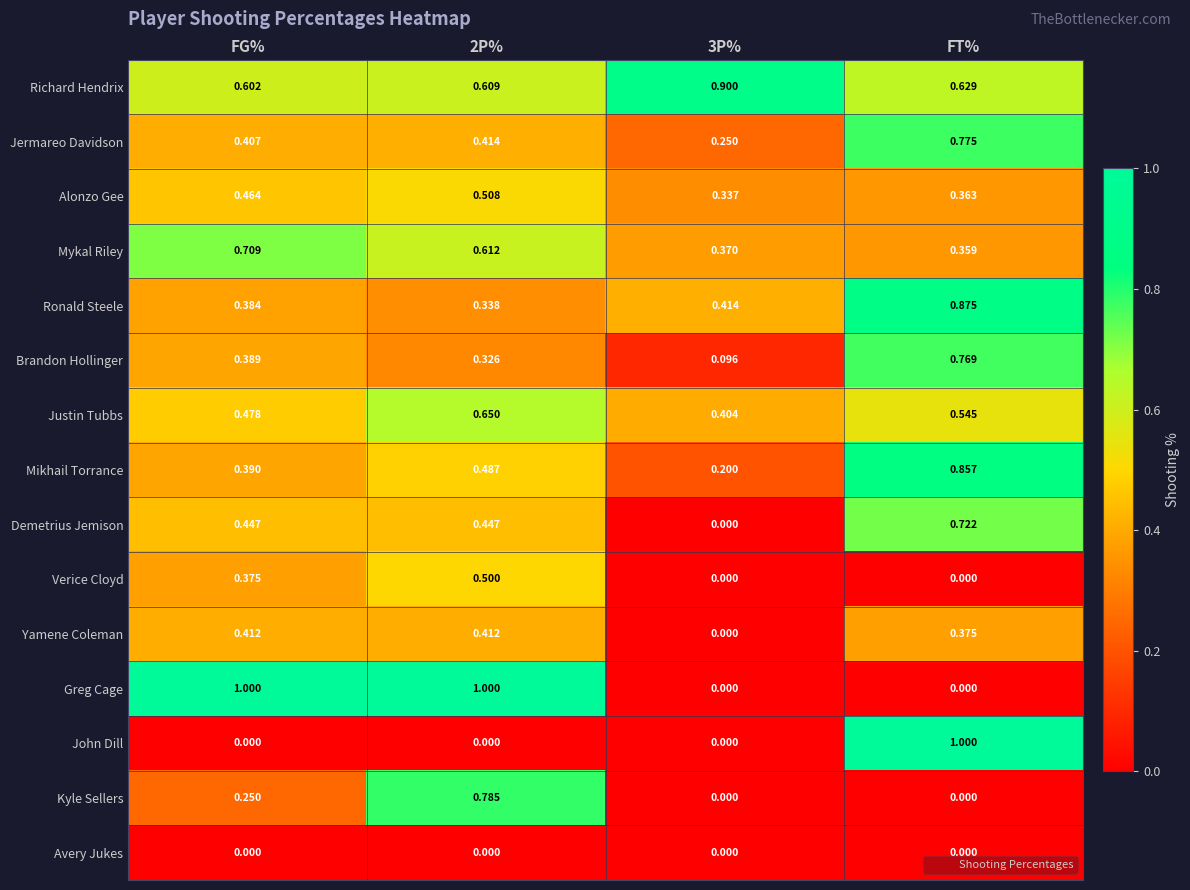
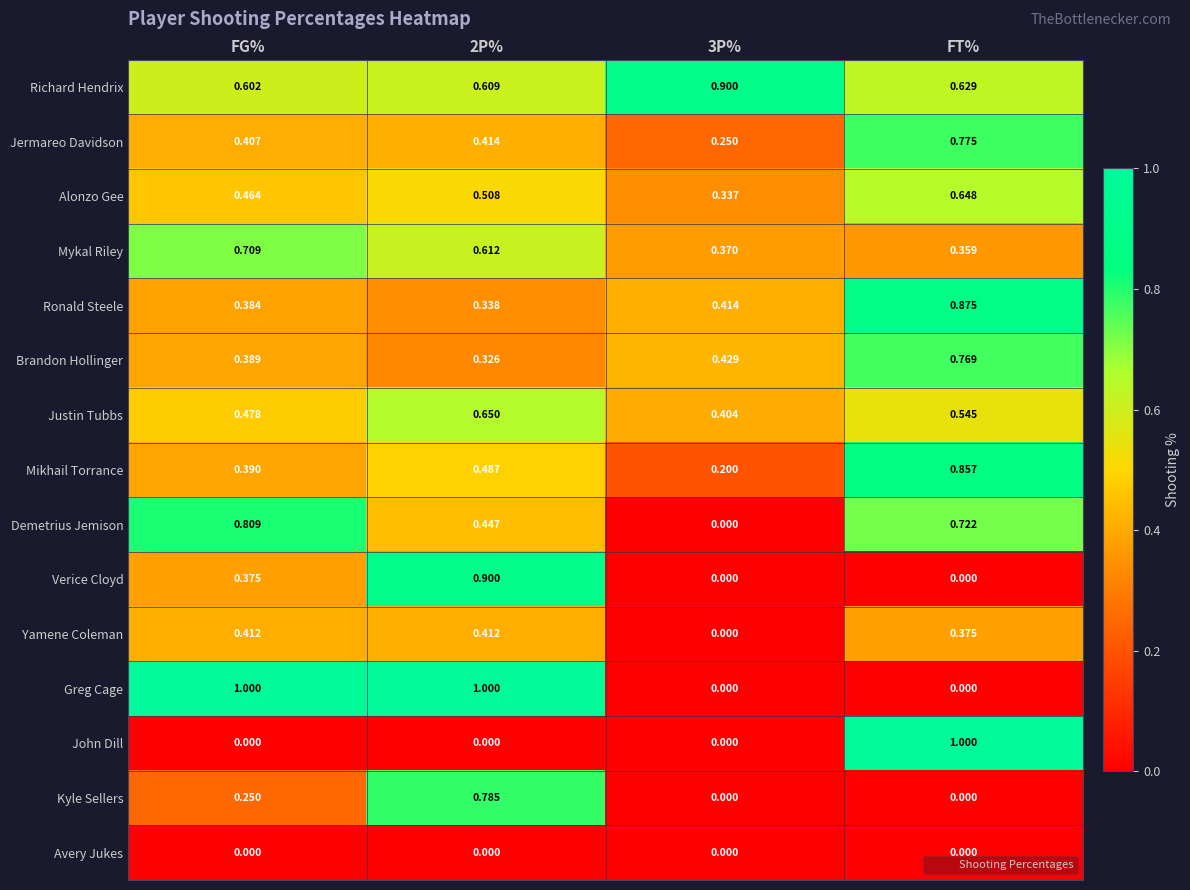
  {
    "Richard Hendrix": {
      "FG%": 0.602,
      "2P%": 0.609,
      "3P%": 0.900,
      "FT%": 0.629
    },
    "Jermareo Davidson": {
      "FG%": 0.407,
      "2P%": 0.414,
      "3P%": 0.250,
      "FT%": 0.775
    },
    "Alonzo Gee": {
      "FG%": 0.464,
      "2P%": 0.508,
      "3P%": 0.337,
-     "FT%": 0.363
+     "FT%": 0.648
    },
    "Mykal Riley": {
      "FG%": 0.709,
      "2P%": 0.612,
      "3P%": 0.370,
      "FT%": 0.359
    },
    "Ronald Steele": {
      "FG%": 0.384,
      "2P%": 0.338,
      "3P%": 0.414,
      "FT%": 0.875
    },
    "Brandon Hollinger": {
      "FG%": 0.389,
      "2P%": 0.326,
-     "3P%": 0.096,
+     "3P%": 0.429,
      "FT%": 0.769
    },
    "Justin Tubbs": {
      "FG%": 0.478,
      "2P%": 0.650,
      "3P%": 0.404,
      "FT%": 0.545
    },
    "Mikhail Torrance": {
      "FG%": 0.390,
      "2P%": 0.487,
      "3P%": 0.200,
      "FT%": 0.857
    },
    "Demetrius Jemison": {
-     "FG%": 0.447,
+     "FG%": 0.809,
      "2P%": 0.447,
      "3P%": 0.000,
      "FT%": 0.722
    },
    "Verice Cloyd": {
      "FG%": 0.375,
-     "2P%": 0.500,
+     "2P%": 0.900,
      "3P%": 0.000,
      "FT%": 0.000
    },
    "Yamene Coleman": {
      "FG%": 0.412,
      "2P%": 0.412,
      "3P%": 0.000,
      "FT%": 0.375
    },
    "Greg Cage": {
      "FG%": 1.000,
      "2P%": 1.000,
      "3P%": 0.000,
      "FT%": 0.000
    },
    "John Dill": {
      "FG%": 0.000,
      "2P%": 0.000,
      "3P%": 0.000,
      "FT%": 1.000
    },
    "Kyle Sellers": {
      "FG%": 0.250,
      "2P%": 0.785,
      "3P%": 0.000,
      "FT%": 0.000
    },
    "Avery Jukes": {
      "FG%": 0.000,
      "2P%": 0.000,
      "3P%": 0.000
    }
  }
